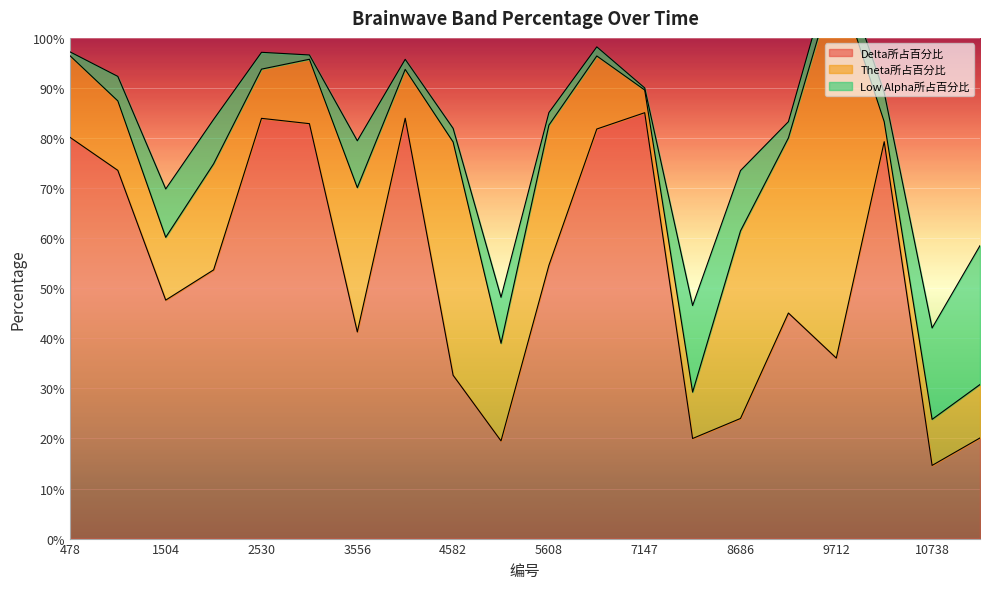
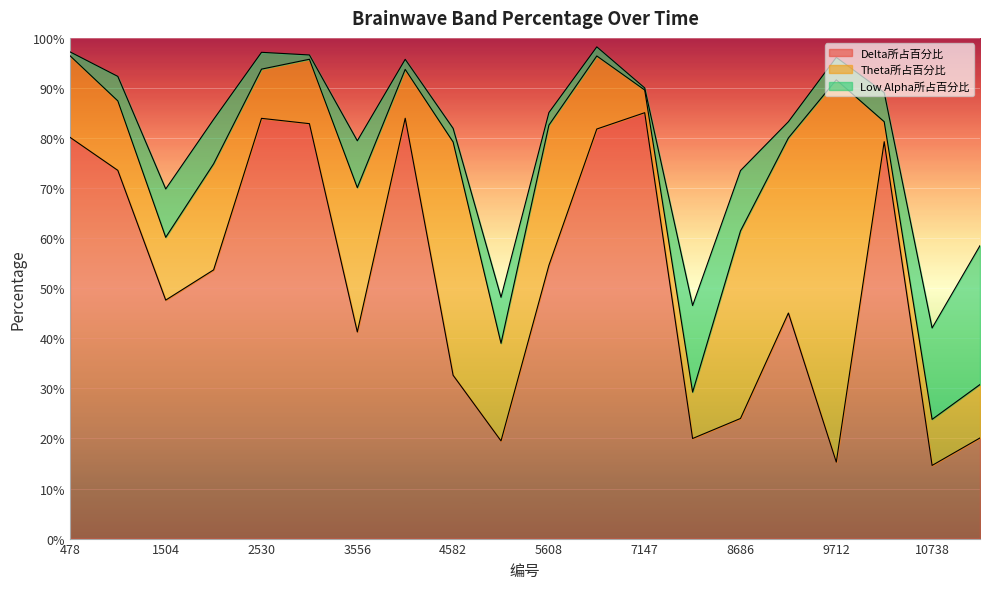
  {
    "Delta所占百分比": {
      "478": "80%",
      "1504": "48%",
      "2530": "84%",
      "3556": "41%",
      "4582": "33%",
      "5608": "55%",
      "7147": "85%",
      "8686": "24%",
-     "9712": "36%",
+     "9712": "15%",
      "10738": "15%"
    },
    "Theta所占百分比": {
      "478": "16%",
      "1504": "13%",
      "2530": "10%",
      "3556": "29%",
      "4582": "47%",
      "5608": "28%",
      "8686": "37%",
      "10738": "9%"
    },
    "Low Alpha所占百分比": {
      "478": "1%",
      "1504": "10%",
      "2530": "3%",
      "3556": "9%",
      "4582": "3%",
      "5608": "3%",
      "8686": "12%",
      "10738": "18%"
    }
  }
